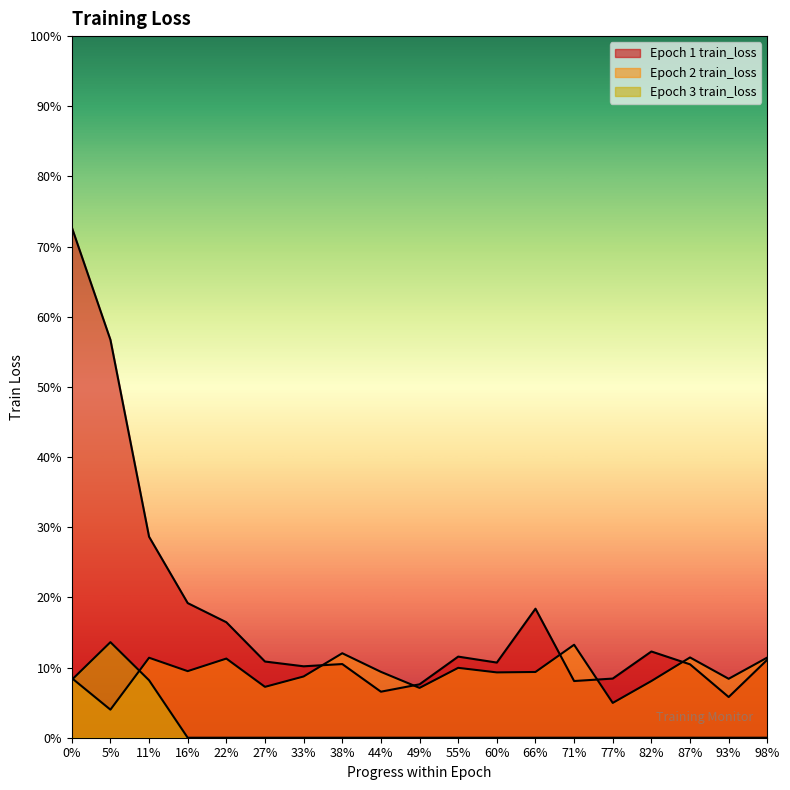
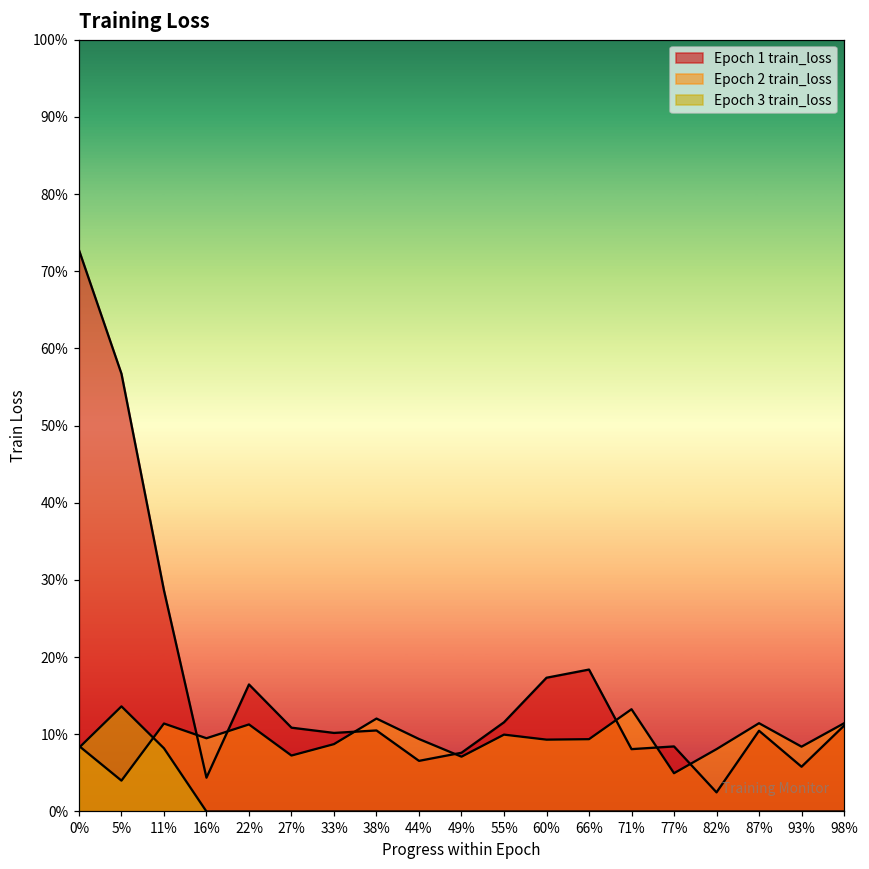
  {
    "Epoch 1 train_loss": {
      "0%": "73%",
      "5%": "57%",
      "11%": "29%",
-     "16%": "19%",
+     "16%": "4%",
      "22%": "16%",
      "27%": "11%",
      "33%": "10%",
      "38%": "11%",
      "44%": "7%",
      "49%": "8%",
      "55%": "12%",
-     "60%": "11%",
+     "60%": "17%",
      "66%": "18%",
      "71%": "8%",
      "77%": "8%",
-     "82%": "12%",
+     "82%": "2%",
      "87%": "10%",
      "93%": "6%"
    }
  }
